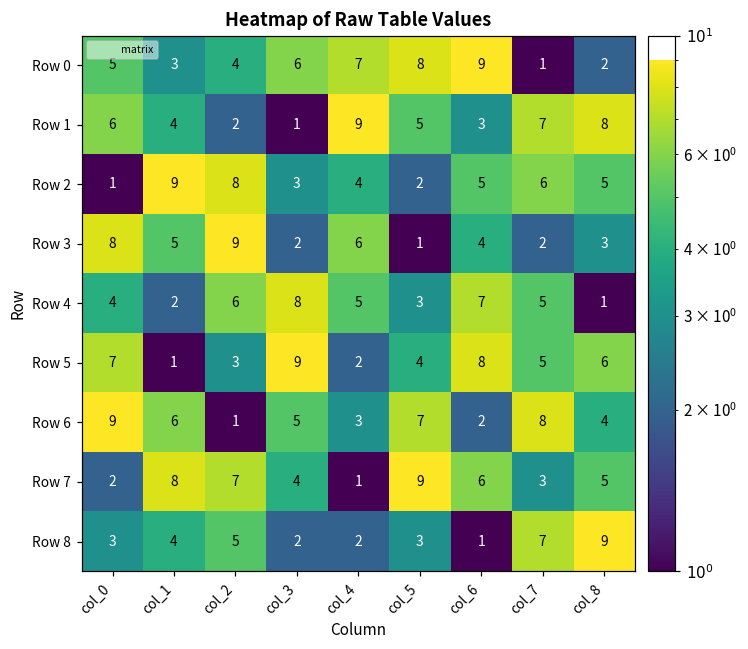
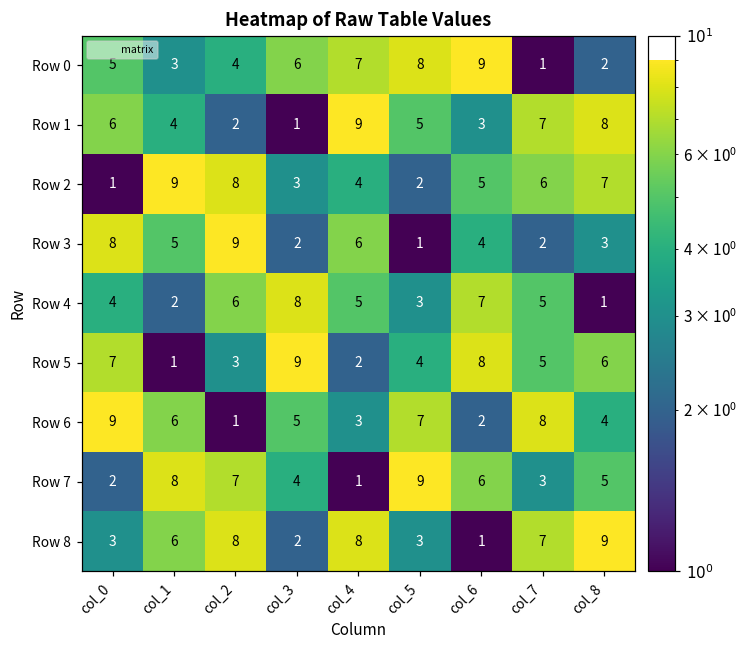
  {
    "Row 0": {
      "col_1": 3,
      "col_2": 4,
      "col_3": 6,
      "col_4": 7,
      "col_5": 8,
      "col_6": 9,
      "col_7": 1,
      "col_8": 2
    },
    "Row 1": {
      "col_0": 6,
      "col_1": 4,
      "col_2": 2,
      "col_3": 1,
      "col_4": 9,
      "col_5": 5,
      "col_6": 3,
      "col_7": 7,
      "col_8": 8
    },
    "Row 2": {
      "col_0": 1,
      "col_1": 9,
      "col_2": 8,
      "col_3": 3,
      "col_4": 4,
      "col_5": 2,
      "col_6": 5,
      "col_7": 6,
-     "col_8": 5
+     "col_8": 7
    },
    "Row 3": {
      "col_0": 8,
      "col_1": 5,
      "col_2": 9,
      "col_3": 2,
      "col_4": 6,
      "col_5": 1,
      "col_6": 4,
      "col_7": 2,
      "col_8": 3
    },
    "Row 4": {
      "col_0": 4,
      "col_1": 2,
      "col_2": 6,
      "col_3": 8,
      "col_4": 5,
      "col_5": 3,
      "col_6": 7,
      "col_7": 5,
      "col_8": 1
    },
    "Row 5": {
      "col_0": 7,
      "col_1": 1,
      "col_2": 3,
      "col_3": 9,
      "col_4": 2,
      "col_5": 4,
      "col_6": 8,
      "col_7": 5,
      "col_8": 6
    },
    "Row 6": {
      "col_0": 9,
      "col_1": 6,
      "col_2": 1,
      "col_3": 5,
      "col_4": 3,
      "col_5": 7,
      "col_6": 2,
      "col_7": 8,
      "col_8": 4
    },
    "Row 7": {
      "col_0": 2,
      "col_1": 8,
      "col_2": 7,
      "col_3": 4,
      "col_4": 1,
      "col_5": 9,
      "col_6": 6,
      "col_7": 3,
      "col_8": 5
    },
    "Row 8": {
      "col_0": 3,
-     "col_1": 4,
-     "col_2": 5,
+     "col_1": 6,
+     "col_2": 8,
      "col_3": 2,
-     "col_4": 2,
+     "col_4": 8,
      "col_5": 3,
      "col_6": 1,
      "col_7": 7,
      "col_8": 9
    }
  }
